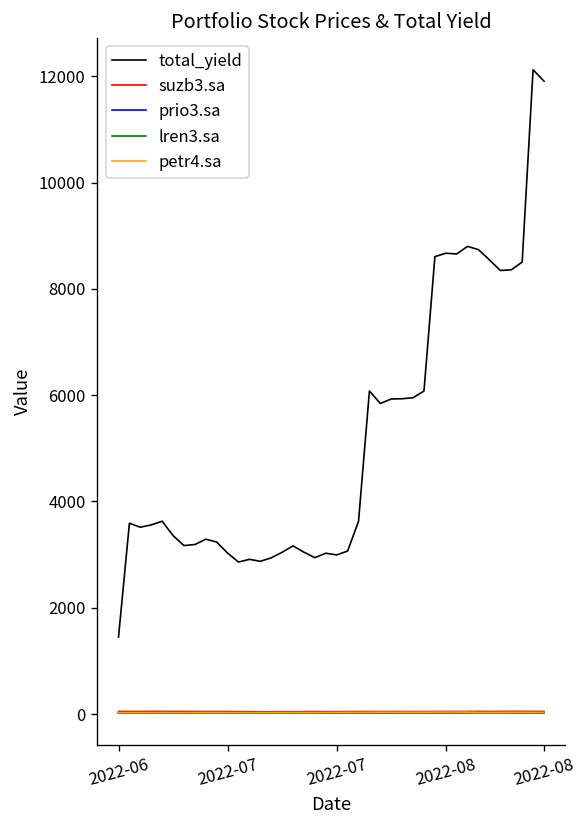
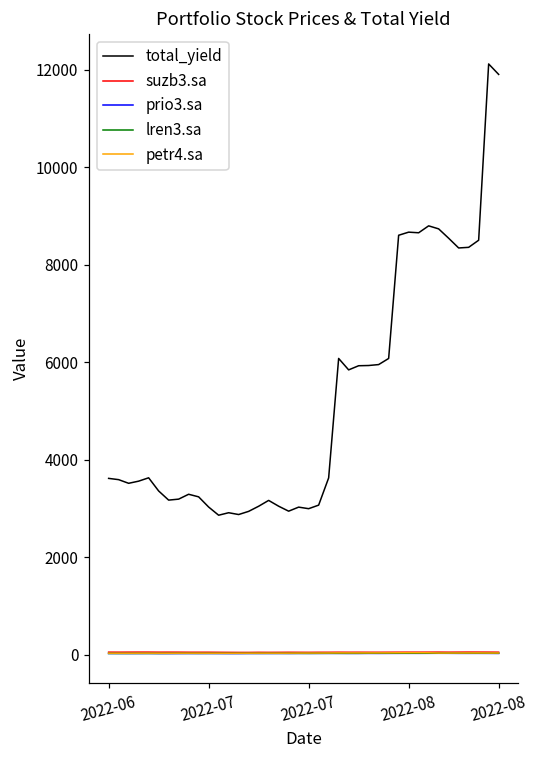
  {
    "total_yield": {
-     "2022-06": 1400
+     "2022-06": 3600
    }
  }
